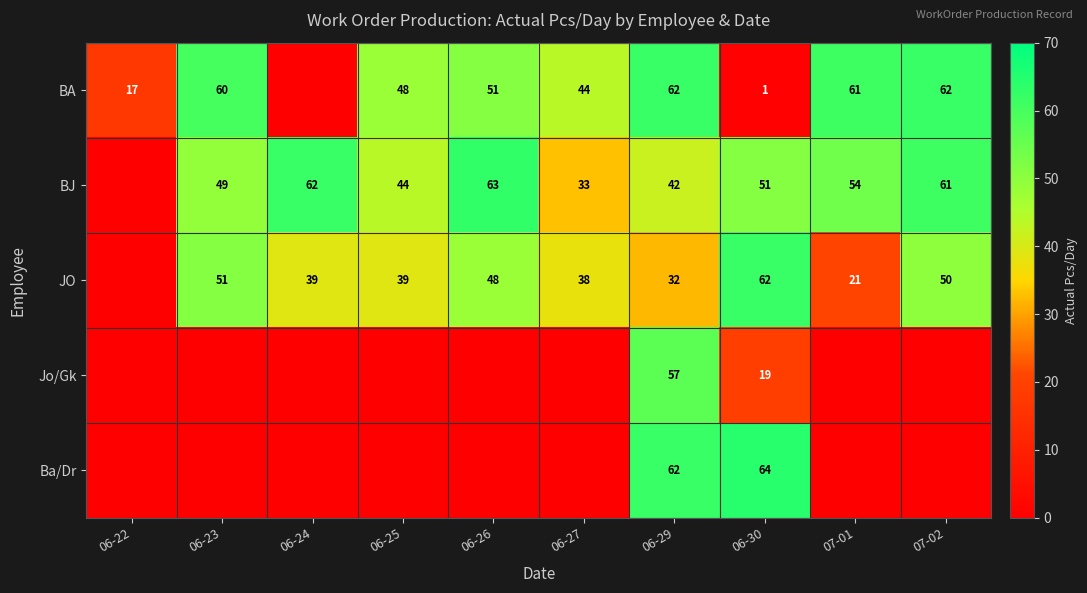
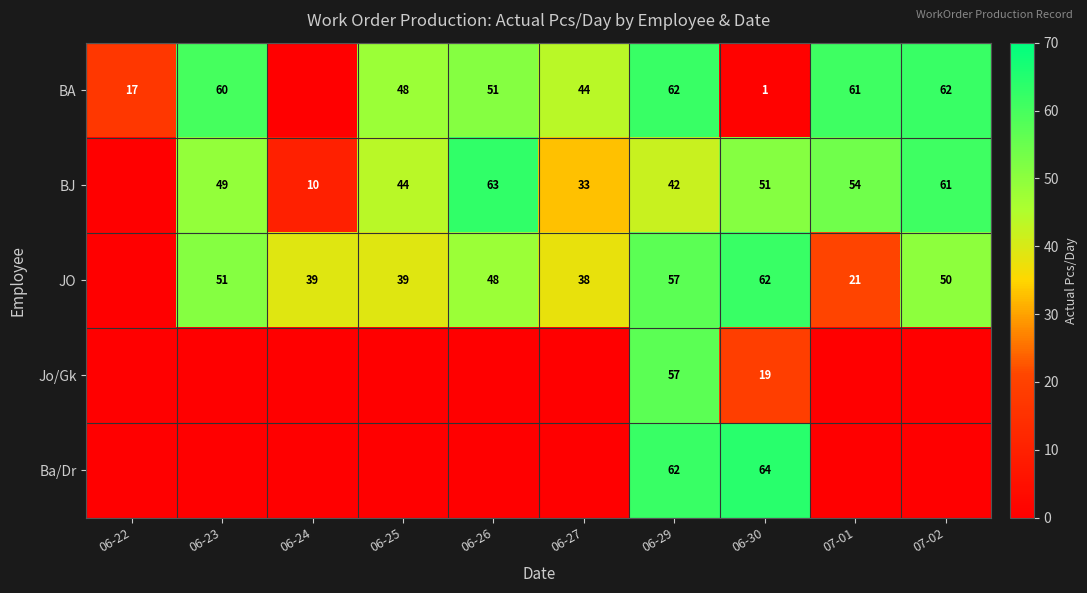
  {
    "BA": {
      "06-22": 17,
      "06-23": 60,
      "06-25": 48,
      "06-26": 51,
      "06-27": 44,
      "06-29": 62,
      "06-30": 1,
      "07-01": 61,
      "07-02": 62
    },
    "BJ": {
      "06-23": 49,
-     "06-24": 62,
+     "06-24": 10,
      "06-25": 44,
      "06-26": 63,
      "06-27": 33,
      "06-29": 42,
      "06-30": 51,
      "07-01": 54,
      "07-02": 61
    },
    "JO": {
      "06-23": 51,
      "06-24": 39,
      "06-25": 39,
      "06-26": 48,
      "06-27": 38,
-     "06-29": 32,
+     "06-29": 57,
      "06-30": 62,
      "07-01": 21,
      "07-02": 50
    },
    "Jo/Gk": {
      "06-29": 57,
      "06-30": 19
    },
    "Ba/Dr": {
      "06-29": 62,
      "06-30": 64
    }
  }
